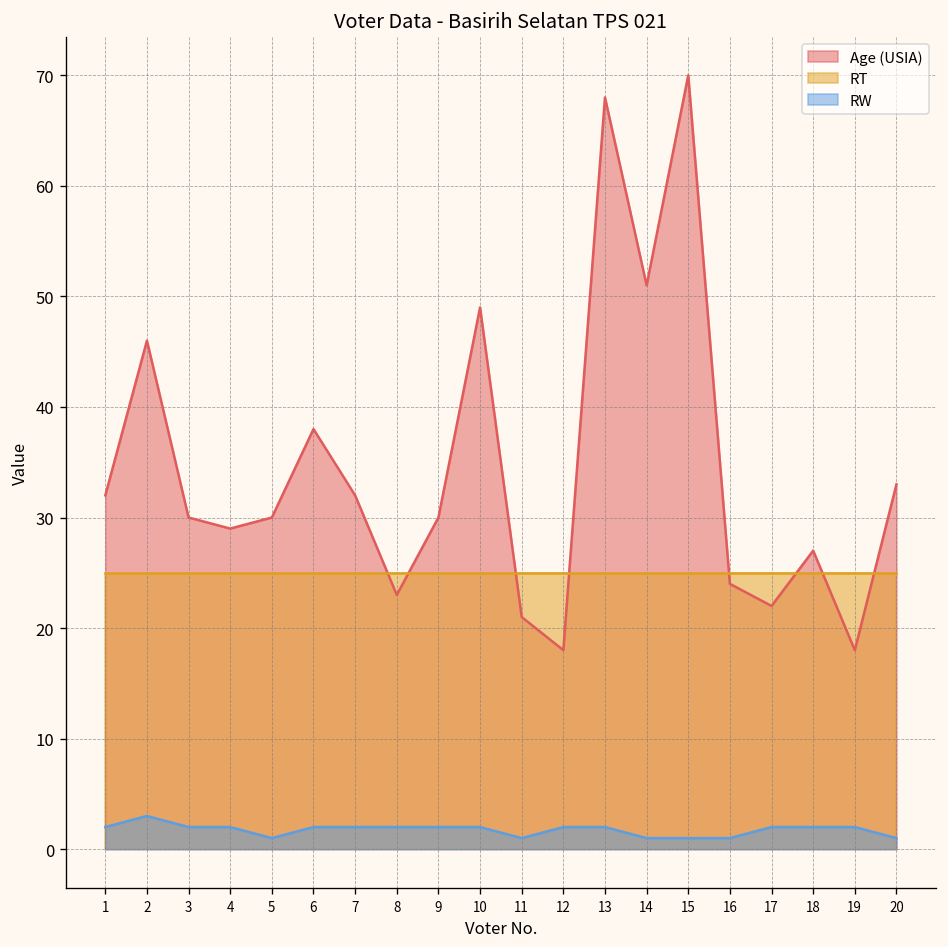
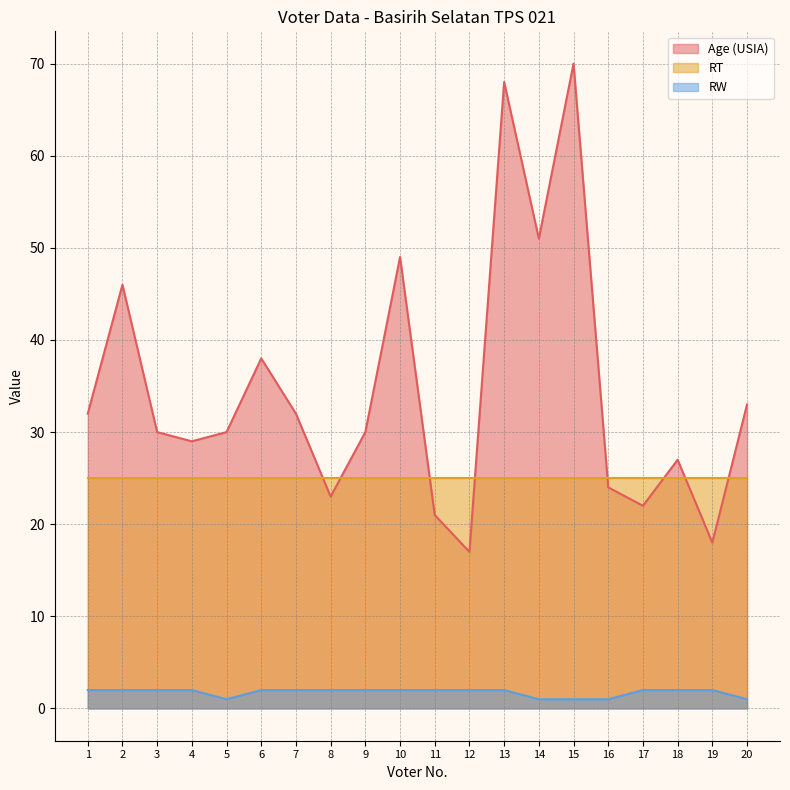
  {
    "Age (USIA)": {
      "1": 32,
      "2": 46,
      "3": 30,
      "4": 29,
      "5": 30,
      "6": 38,
      "7": 32,
      "8": 23,
      "9": 30,
      "10": 49,
      "11": 21,
-     "12": 18,
+     "12": 17,
      "13": 68,
      "14": 51,
      "15": 70,
      "16": 24,
      "17": 22,
      "18": 27,
      "19": 18,
      "20": 33
    },
    "RT": {
      "1": 25,
      "2": 25,
      "3": 25,
      "4": 25,
      "5": 25,
      "6": 25,
      "7": 25,
      "8": 25,
      "9": 25,
      "10": 25,
      "11": 25,
      "12": 25,
      "13": 25,
      "14": 25,
      "15": 25,
      "16": 25,
      "17": 25,
      "18": 25,
      "19": 25,
      "20": 25
    },
    "RW": {
      "1": 2,
-     "2": 3,
+     "2": 2,
      "3": 2,
      "4": 2,
      "5": 1,
      "6": 2,
      "7": 2,
      "8": 2,
      "9": 2,
      "10": 2,
-     "11": 1,
+     "11": 2,
      "12": 2,
      "13": 2,
      "14": 1,
      "15": 1,
      "16": 1,
      "17": 2,
      "18": 2,
      "19": 2,
      "20": 1
    }
  }
